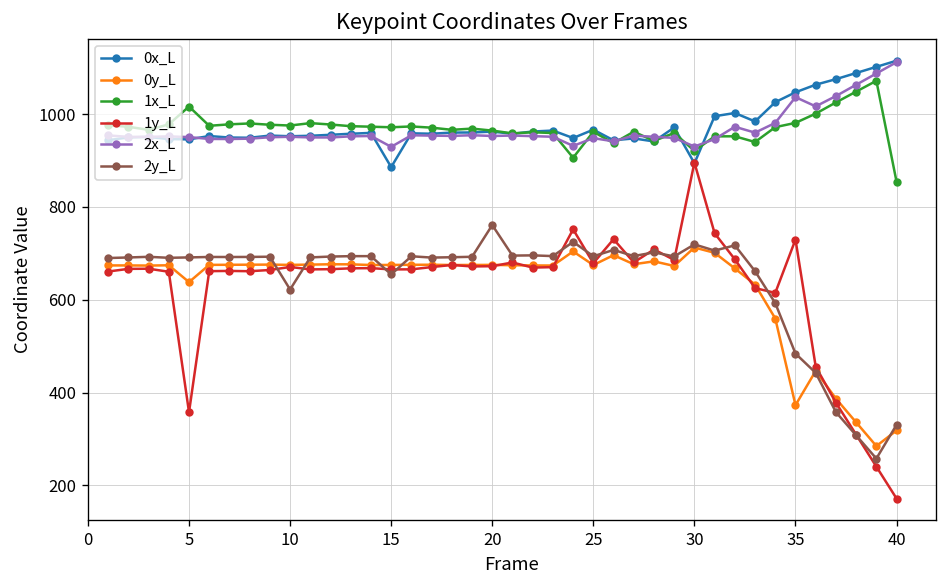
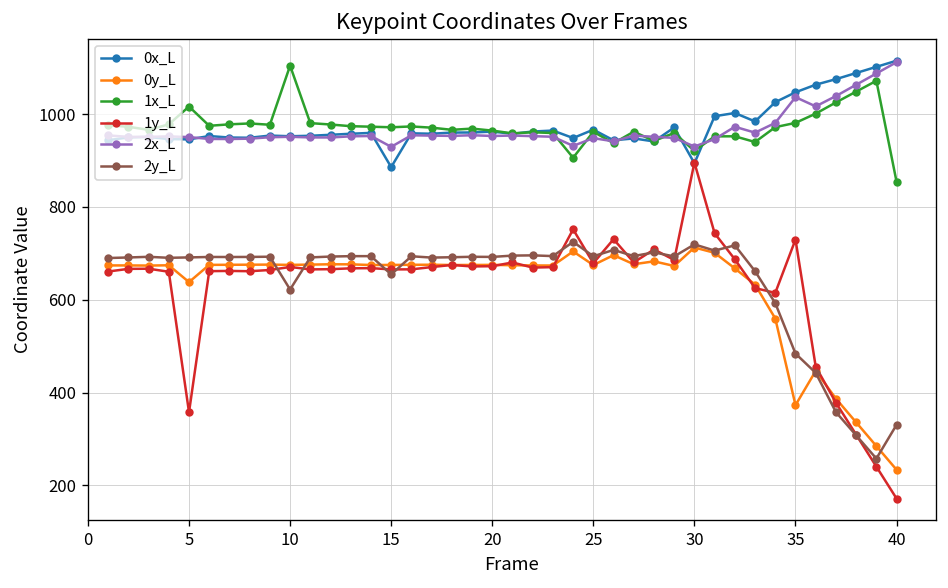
  {
    "0x_L": {
      "15": 890,
      "35": 1050
    },
    "0y_L": {
      "5": 640,
      "15": 680,
      "30": 710,
      "35": 370,
-     "40": 320
+     "40": 230
    },
    "1x_L": {
      "5": 1020,
-     "10": 980,
+     "10": 1100,
      "15": 970,
      "30": 920,
      "35": 980,
      "40": 850
    },
    "1y_L": {
      "5": 360,
      "15": 670,
      "35": 730,
      "40": 170
    },
    "2x_L": {
      "15": 930,
      "20": 950,
      "25": 950,
      "30": 930,
      "35": 1040
    },
    "2y_L": {
      "5": 690,
      "10": 620,
      "15": 650,
-     "20": 760,
+     "20": 690,
      "25": 690,
      "30": 720,
      "35": 480,
      "40": 330
    }
  }
